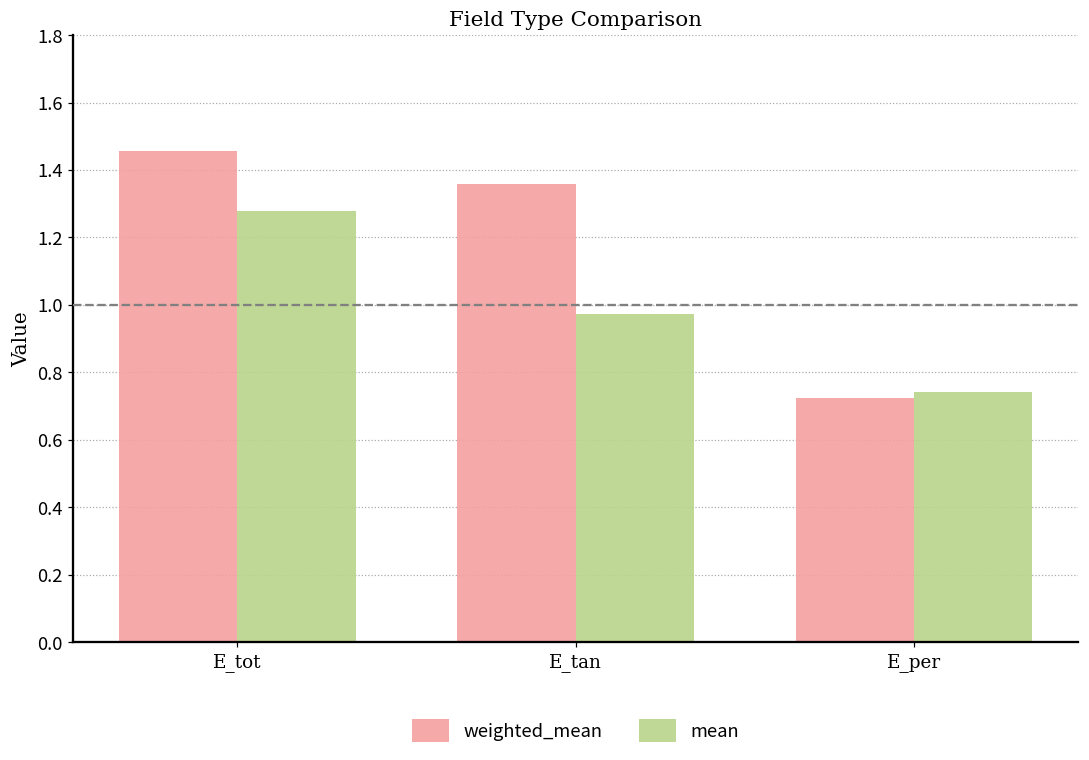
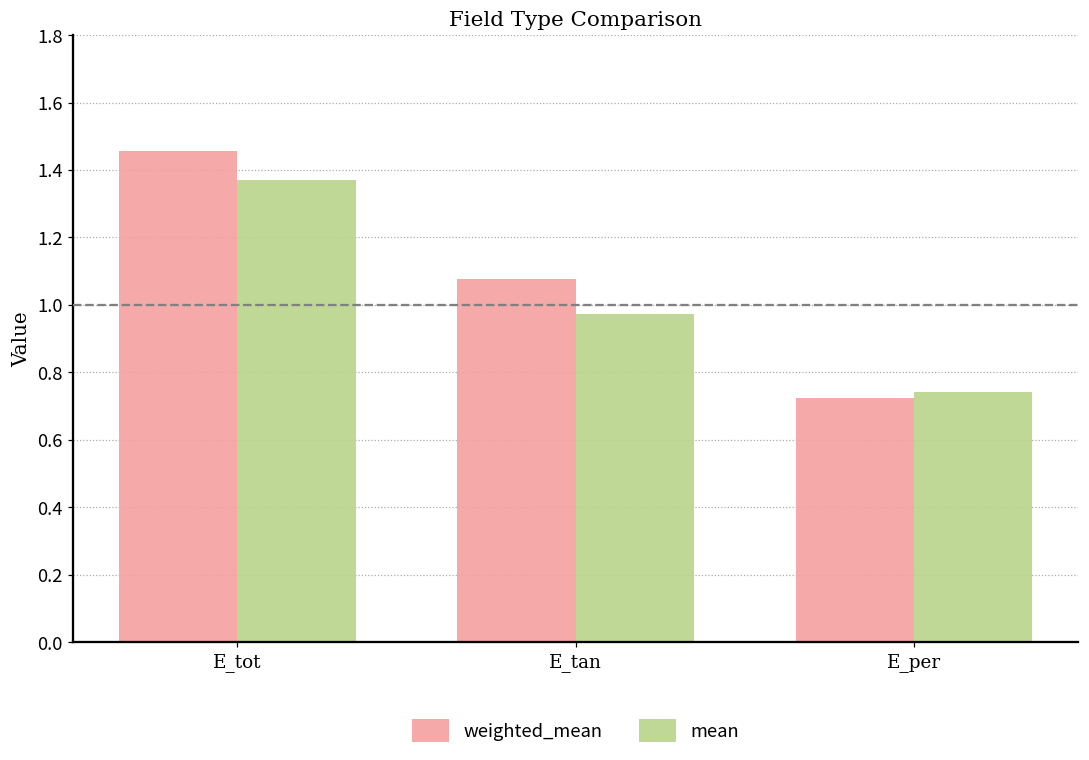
  {
    "weighted_mean": {
      "E_tot": 1.46,
-     "E_tan": 1.36,
+     "E_tan": 1.08,
      "E_per": 0.72
    },
    "mean": {
-     "E_tot": 1.28,
+     "E_tot": 1.37,
      "E_tan": 0.97,
      "E_per": 0.74
    }
  }
